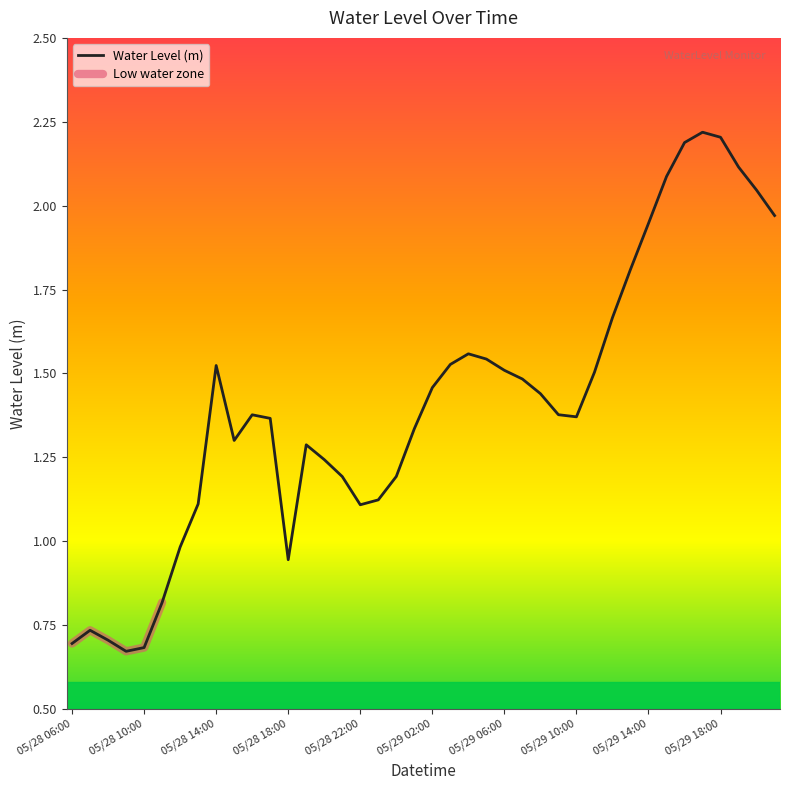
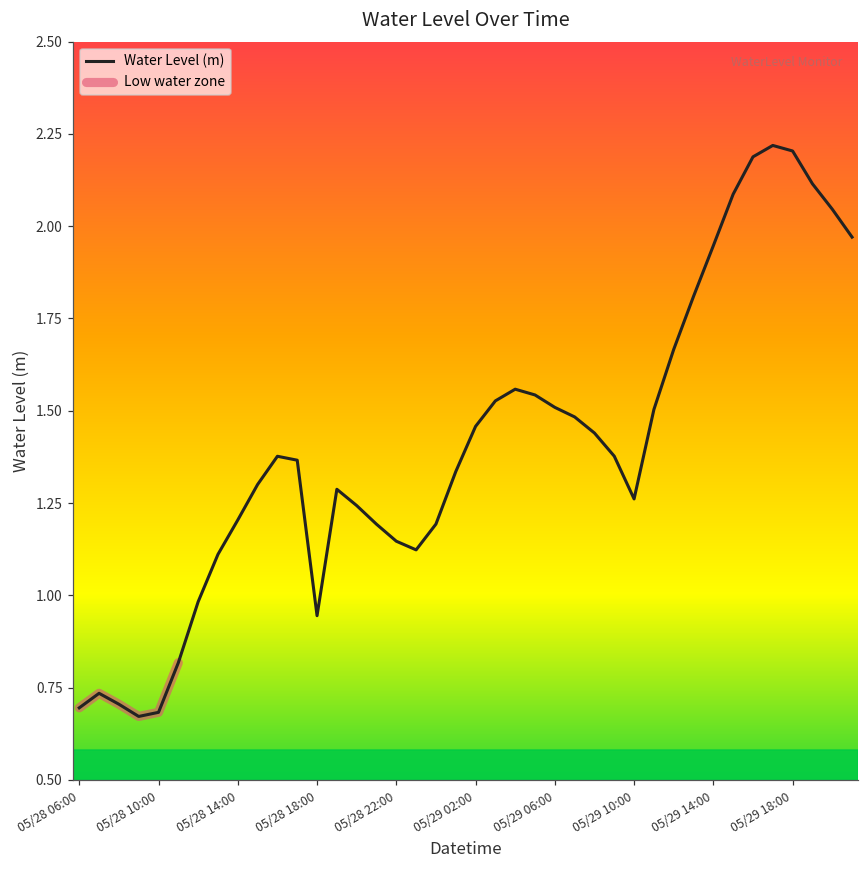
  {
    "Water Level (m)": {
-     "05/28 14:00": 1.52,
+     "05/28 14:00": 1.20,
      "05/28 18:00": 0.94,
-     "05/28 22:00": 1.11,
+     "05/28 22:00": 1.15,
      "05/29 02:00": 1.46,
      "05/29 06:00": 1.51,
-     "05/29 10:00": 1.37,
+     "05/29 10:00": 1.26,
      "05/29 14:00": 1.95,
      "05/29 18:00": 2.20
    }
  }
